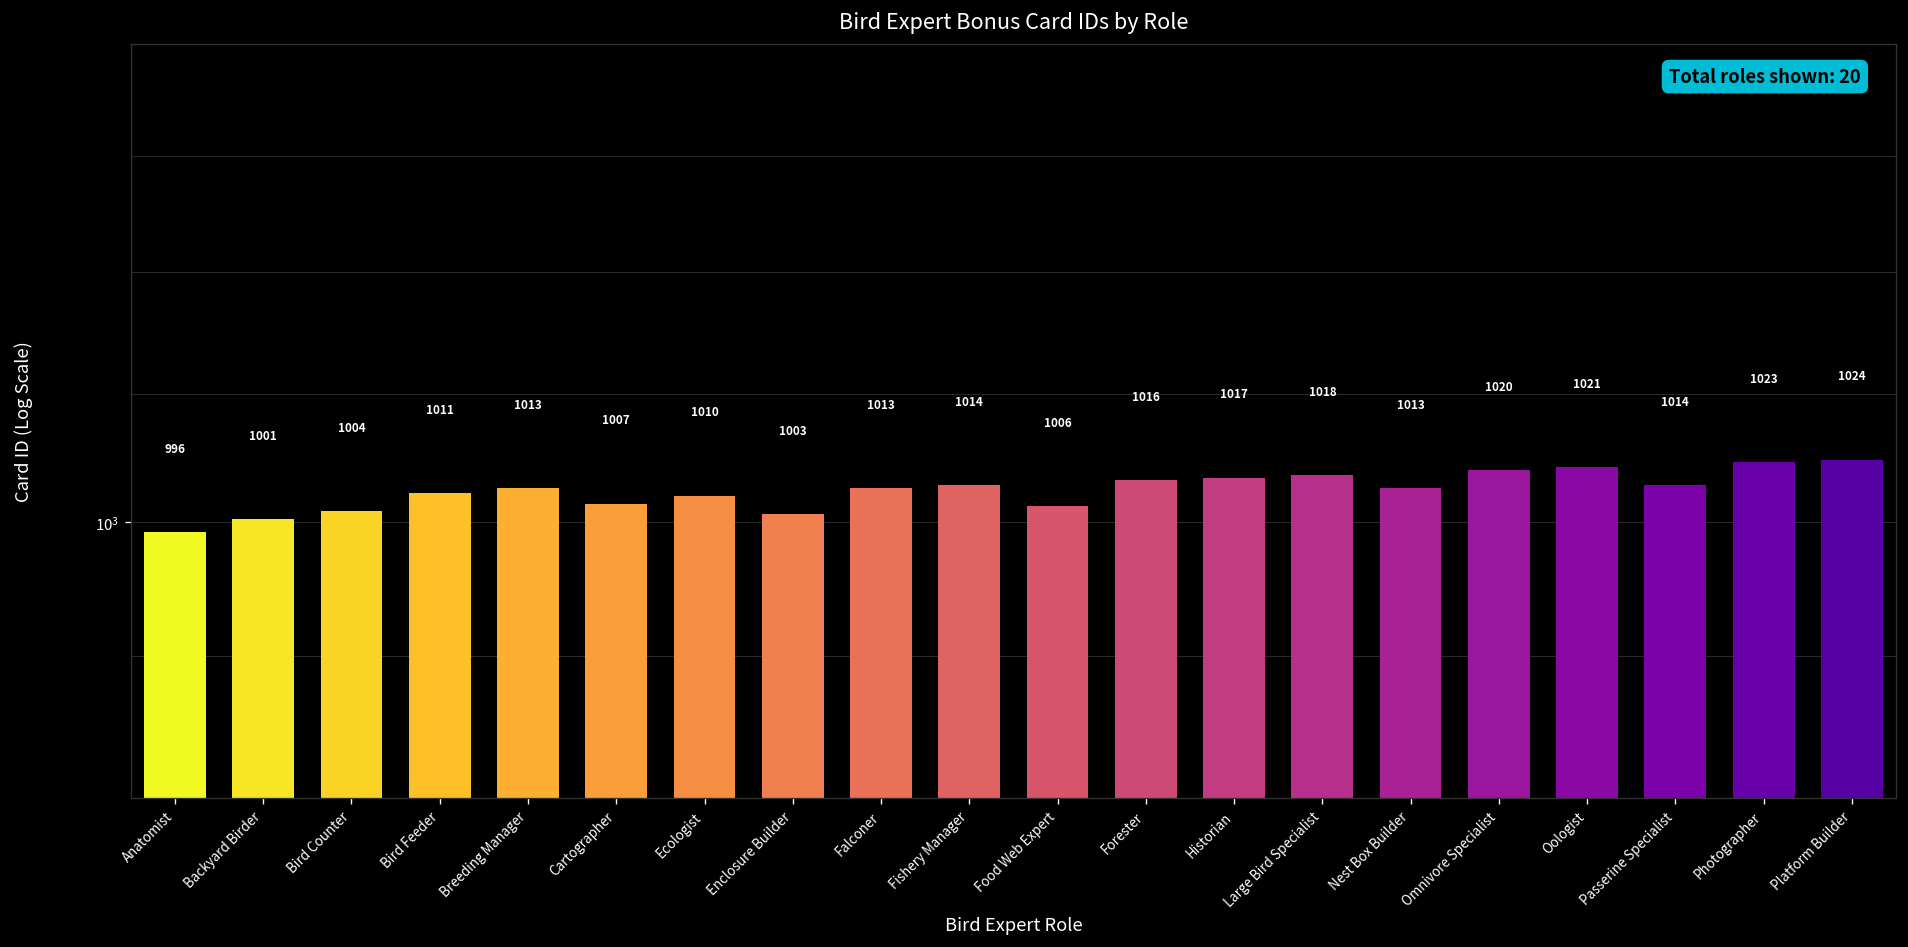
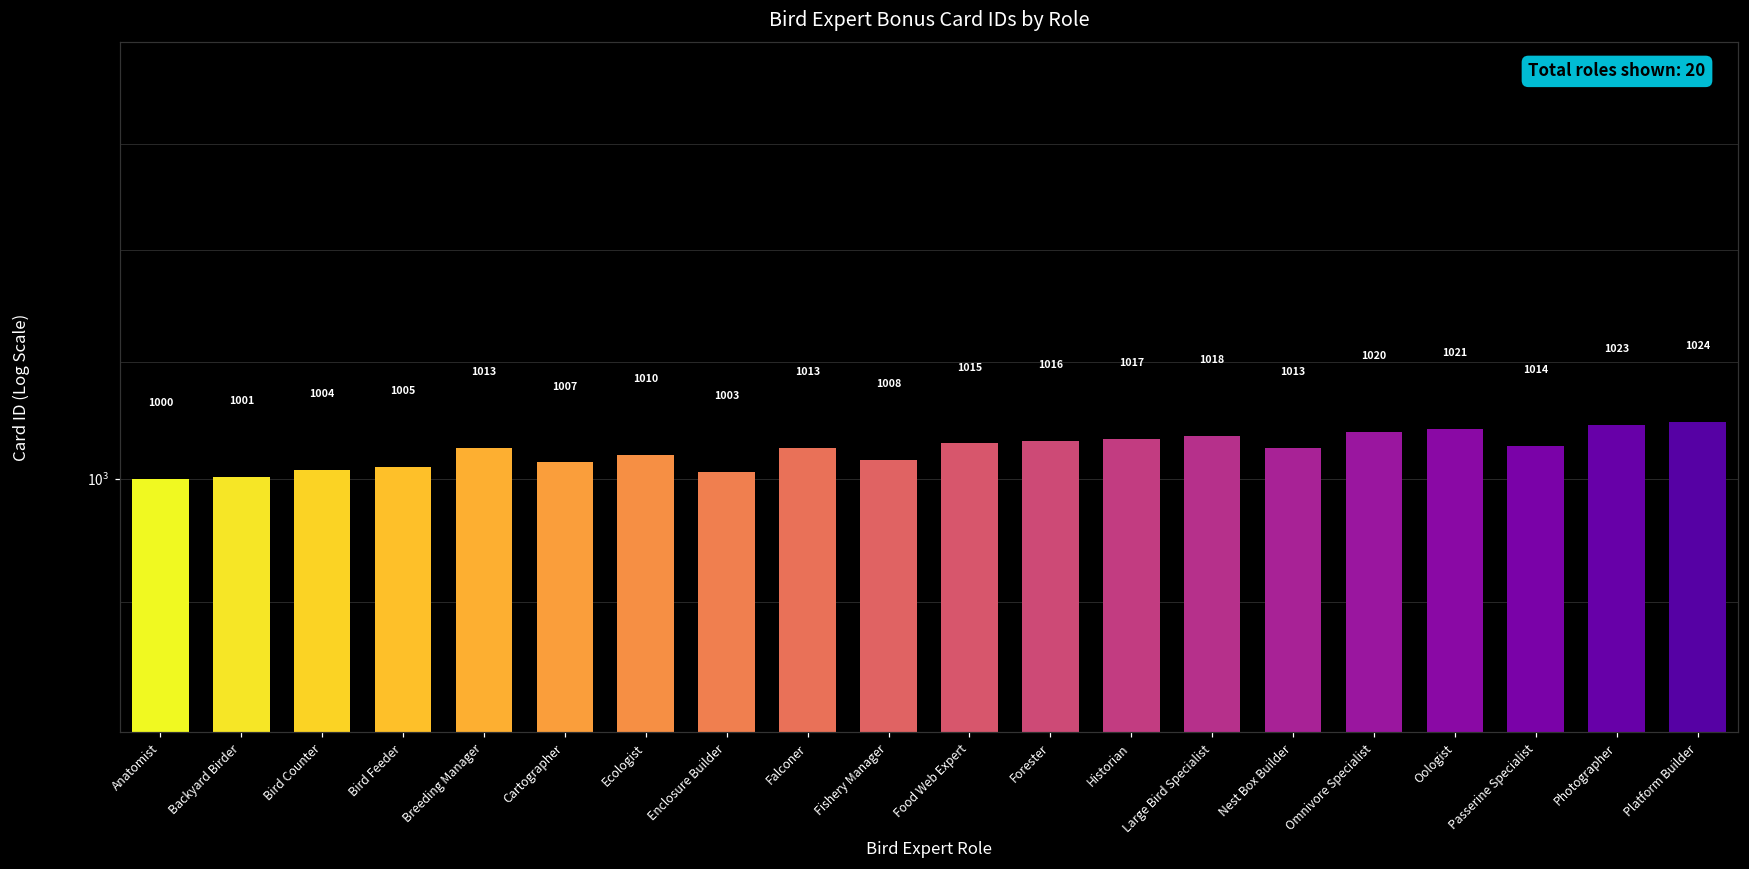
  {
-   "Anatomist": 996,
-   "Bird Feeder": 1011,
-   "Fishery Manager": 1014,
-   "Food Web Expert": 1006
+   "Anatomist": 1000,
+   "Bird Feeder": 1005,
+   "Fishery Manager": 1008,
+   "Food Web Expert": 1015
  }
